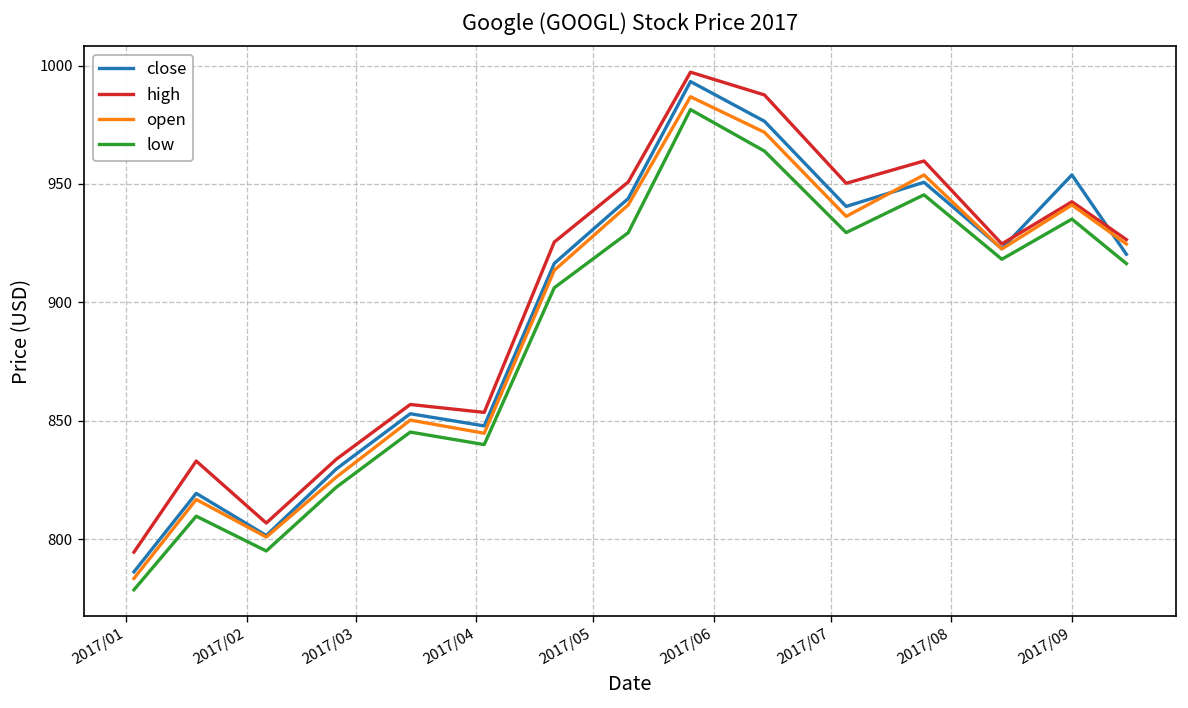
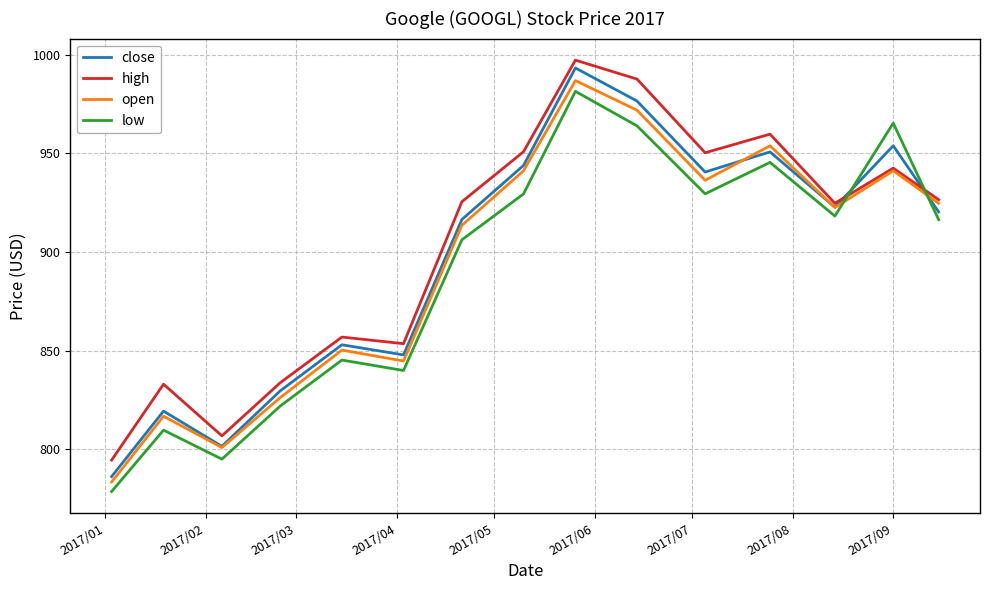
  {
    "close": {
      "2017/09": 954
    },
    "high": {
      "2017/09": 942
    },
    "open": {
      "2017/09": 941
    },
    "low": {
-     "2017/09": 935
+     "2017/09": 965
    }
  }
